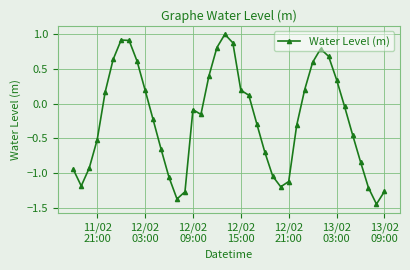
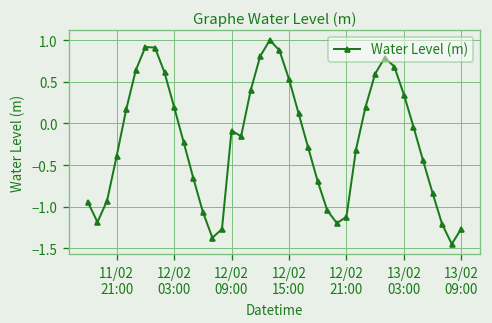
  {
-   "11/02 21:00": -0.5,
+   "11/02 21:00": -0.4,
    "12/02 03:00": 0.2,
    "12/02 09:00": -0.1,
-   "12/02 15:00": 0.2,
+   "12/02 15:00": 0.5,
    "12/02 21:00": -1.1,
    "13/02 03:00": 0.3,
    "13/02 09:00": -1.3
  }
